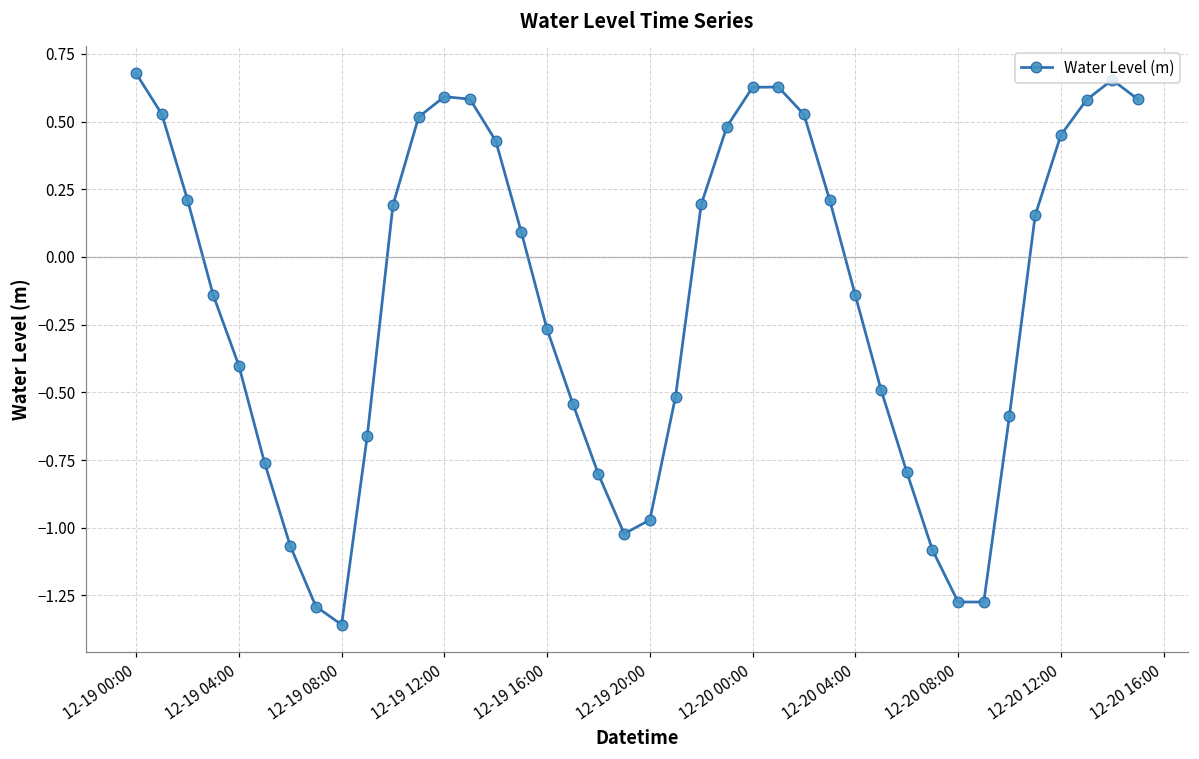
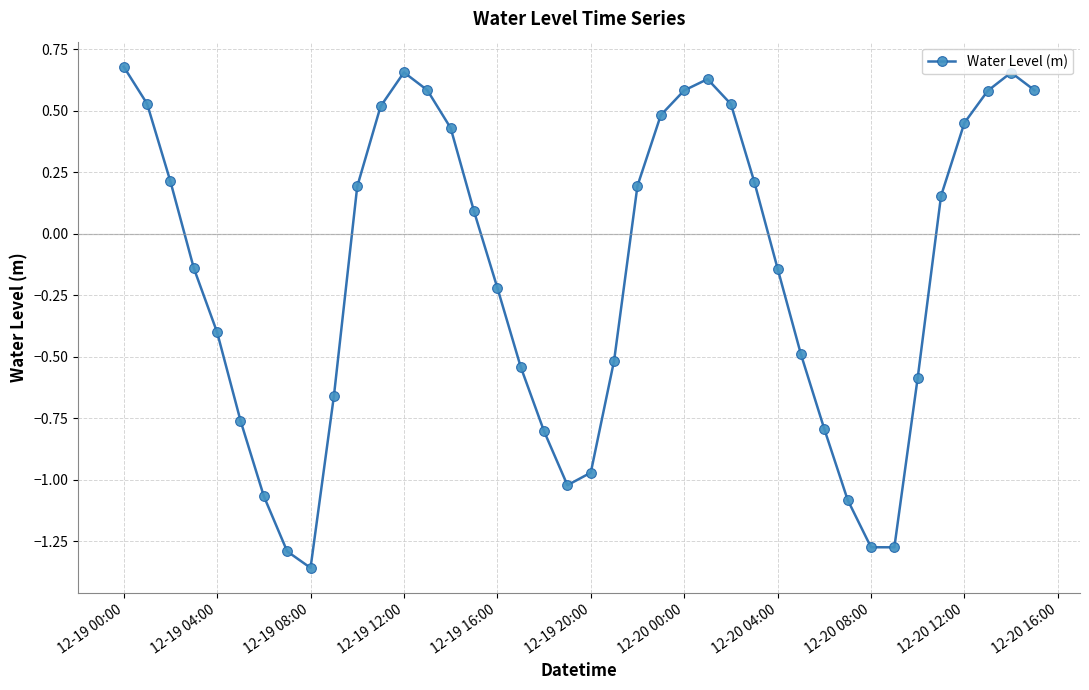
  {
    "12-19 00:00": 0.68,
    "12-19 04:00": -0.40,
    "12-19 08:00": -1.36,
-   "12-19 12:00": 0.59,
-   "12-19 16:00": -0.27,
+   "12-19 12:00": 0.66,
+   "12-19 16:00": -0.22,
    "12-19 20:00": -0.97,
-   "12-20 00:00": 0.63,
+   "12-20 00:00": 0.58,
    "12-20 04:00": -0.14,
    "12-20 08:00": -1.27,
    "12-20 12:00": 0.45
  }
